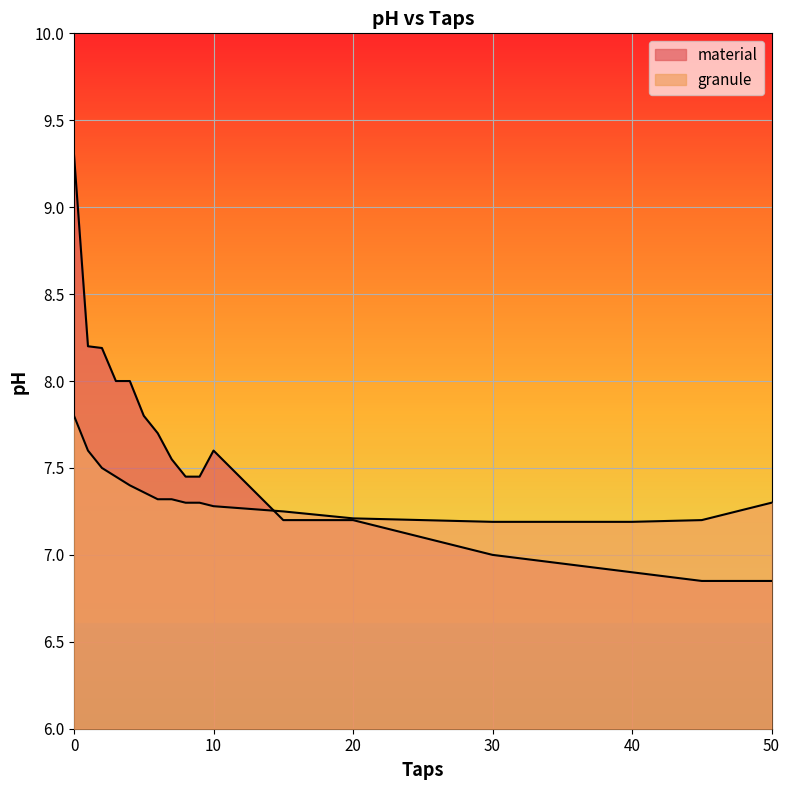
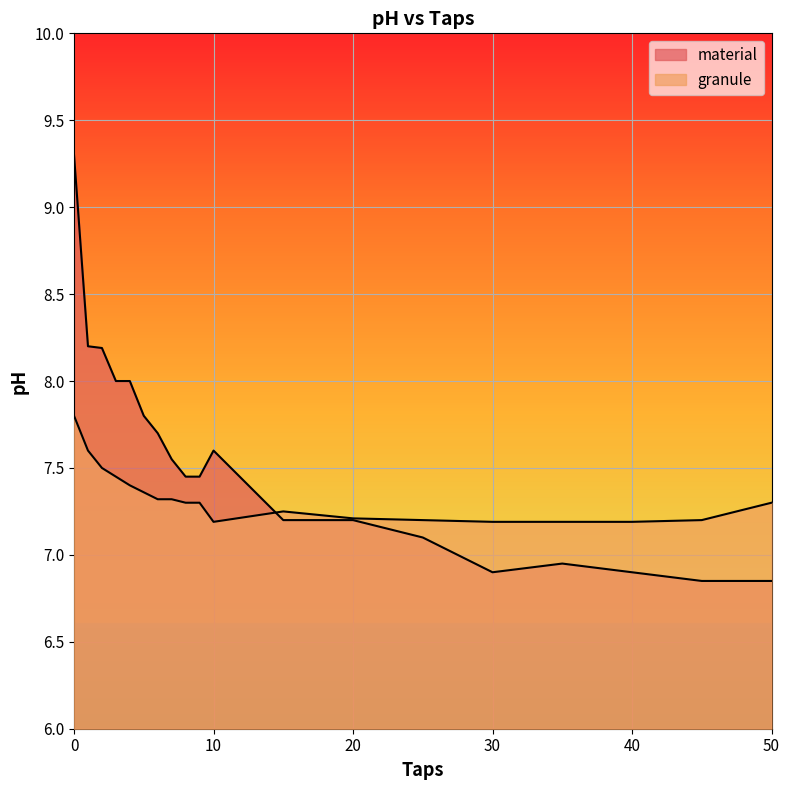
  {
    "material": {
      "0": 9.3,
      "10": 7.6,
-     "30": 7.0,
+     "30": 6.9,
      "40": 6.9,
      "50": 6.85
    },
    "granule": {
      "0": 7.80,
-     "10": 7.28,
+     "10": 7.19,
      "30": 7.19,
      "40": 7.19,
      "50": 7.30
    }
  }
